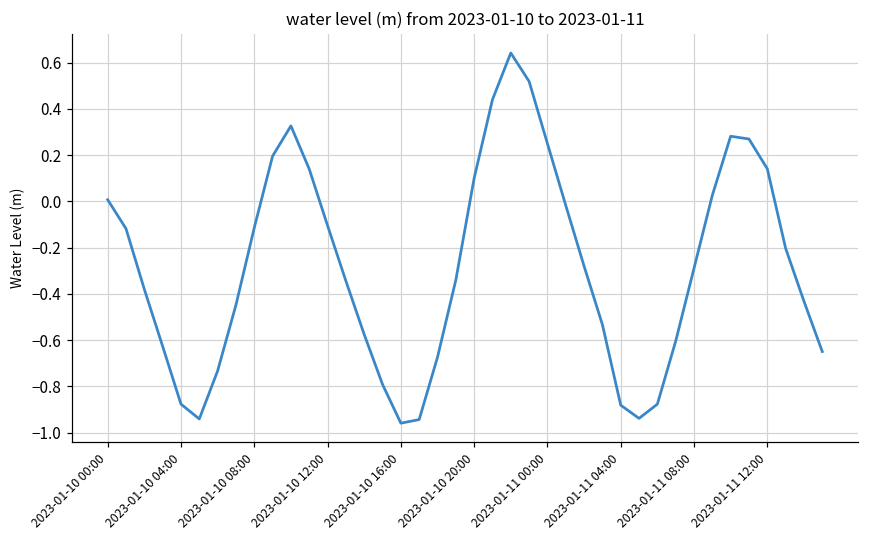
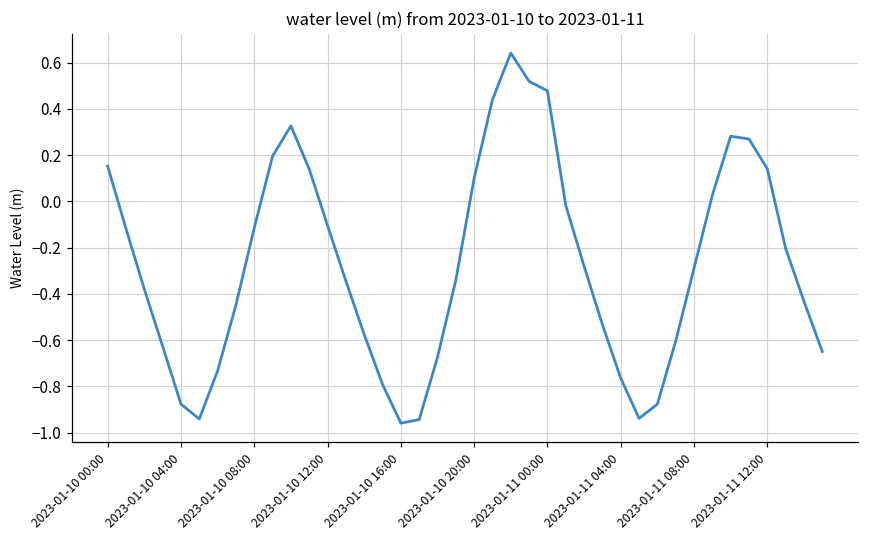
  {
-   "2023-01-10 00:00": 0.01,
+   "2023-01-10 00:00": 0.15,
    "2023-01-10 04:00": -0.88,
    "2023-01-10 08:00": -0.11,
    "2023-01-10 12:00": -0.10,
    "2023-01-10 16:00": -0.96,
    "2023-01-10 20:00": 0.10,
-   "2023-01-11 00:00": 0.25,
-   "2023-01-11 04:00": -0.88,
+   "2023-01-11 00:00": 0.48,
+   "2023-01-11 04:00": -0.76,
    "2023-01-11 08:00": -0.29,
    "2023-01-11 12:00": 0.14
  }
